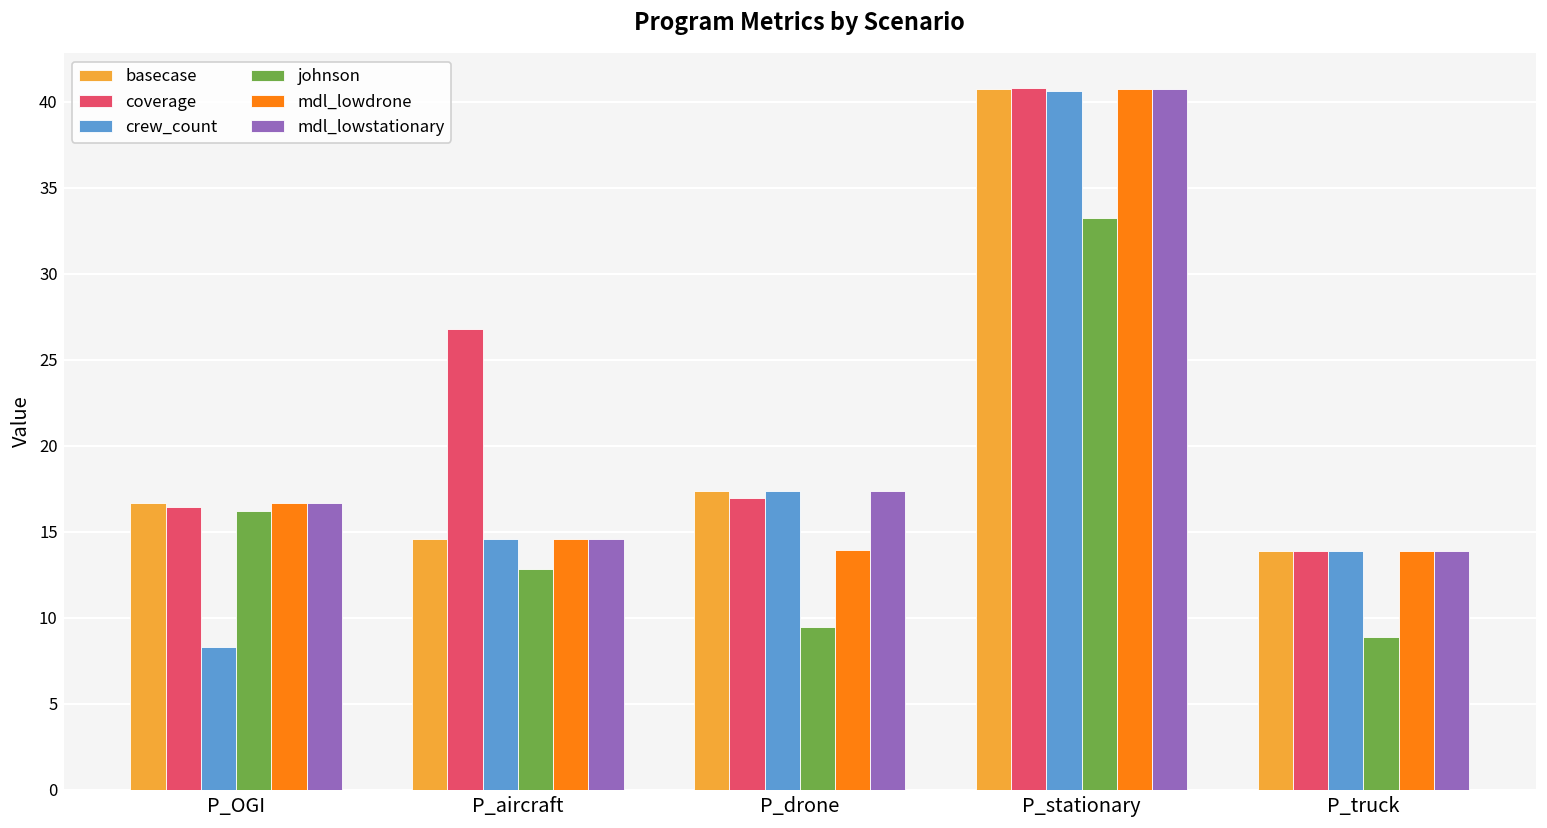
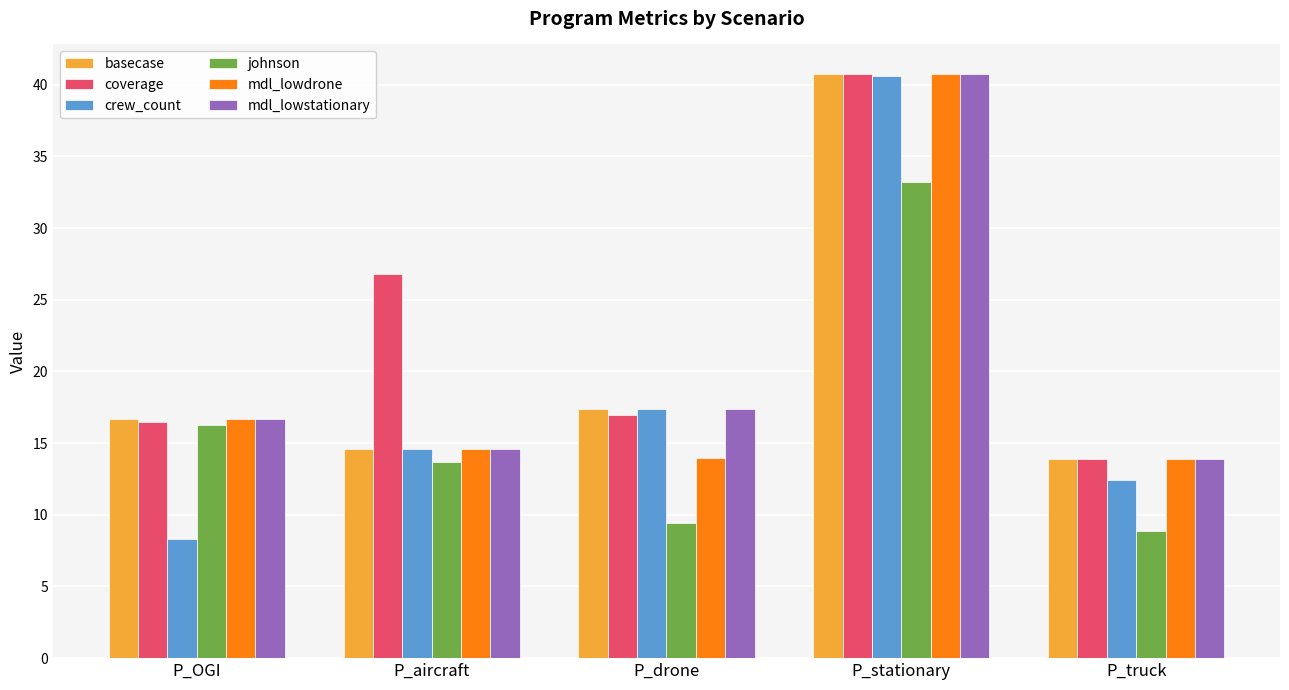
  {
    "coverage": {
      "P_OGI": 16.5,
      "P_aircraft": 26.8,
      "P_drone": 16.9,
      "P_stationary": 40.8,
      "P_truck": 13.9
    },
    "crew_count": {
      "P_OGI": 8.3,
      "P_aircraft": 14.6,
      "P_drone": 17.4,
      "P_stationary": 40.6,
-     "P_truck": 13.9
+     "P_truck": 12.4
    },
    "johnson": {
      "P_OGI": 16.2,
-     "P_aircraft": 12.9,
+     "P_aircraft": 13.7,
      "P_drone": 9.4,
      "P_stationary": 33.2,
      "P_truck": 8.9
    },
    "mdl_lowstationary": {
      "P_OGI": 16.7,
      "P_aircraft": 14.6,
      "P_drone": 17.4,
      "P_stationary": 40.8,
      "P_truck": 13.9
    }
  }
